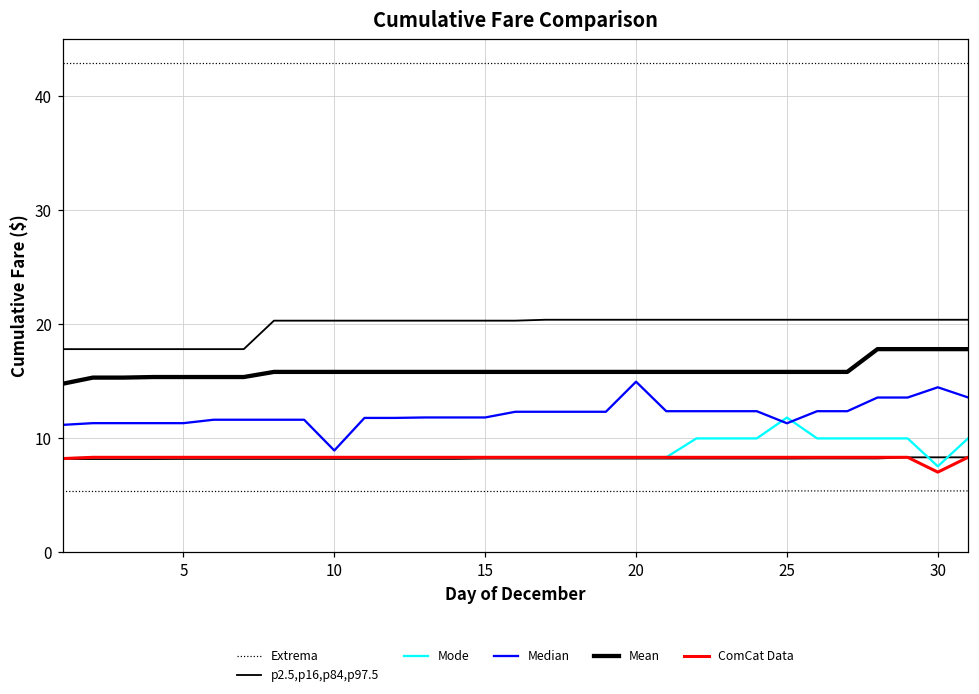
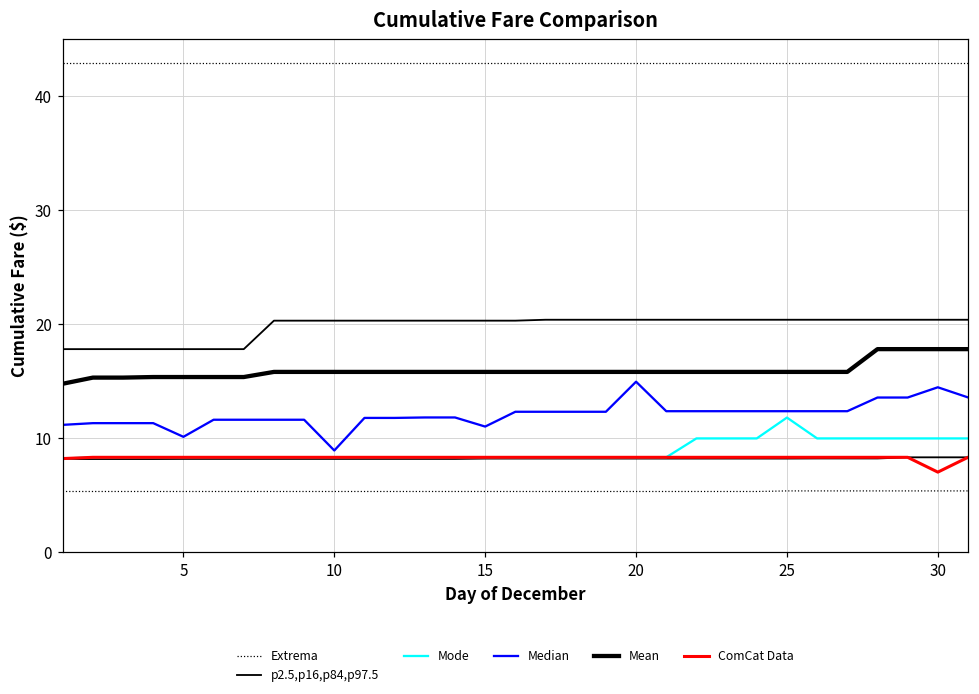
  {
    "Mode": {
      "25": 11.8,
-     "30": 7.5
+     "30": 10.0
    },
    "Median": {
-     "5": 11.3,
+     "5": 10.1,
      "10": 8.9,
-     "15": 11.8,
+     "15": 11.0,
      "20": 14.9,
-     "25": 11.3,
+     "25": 12.4,
      "30": 14.5
    },
    "ComCat Data": {
      "30": 7.0
    }
  }
